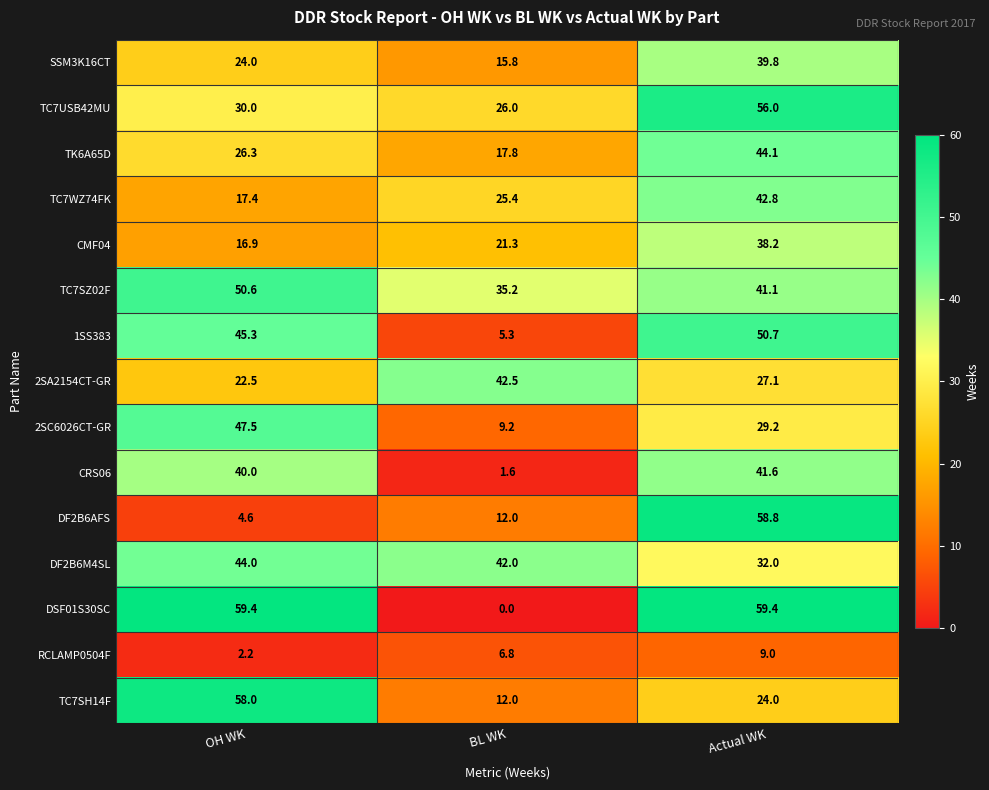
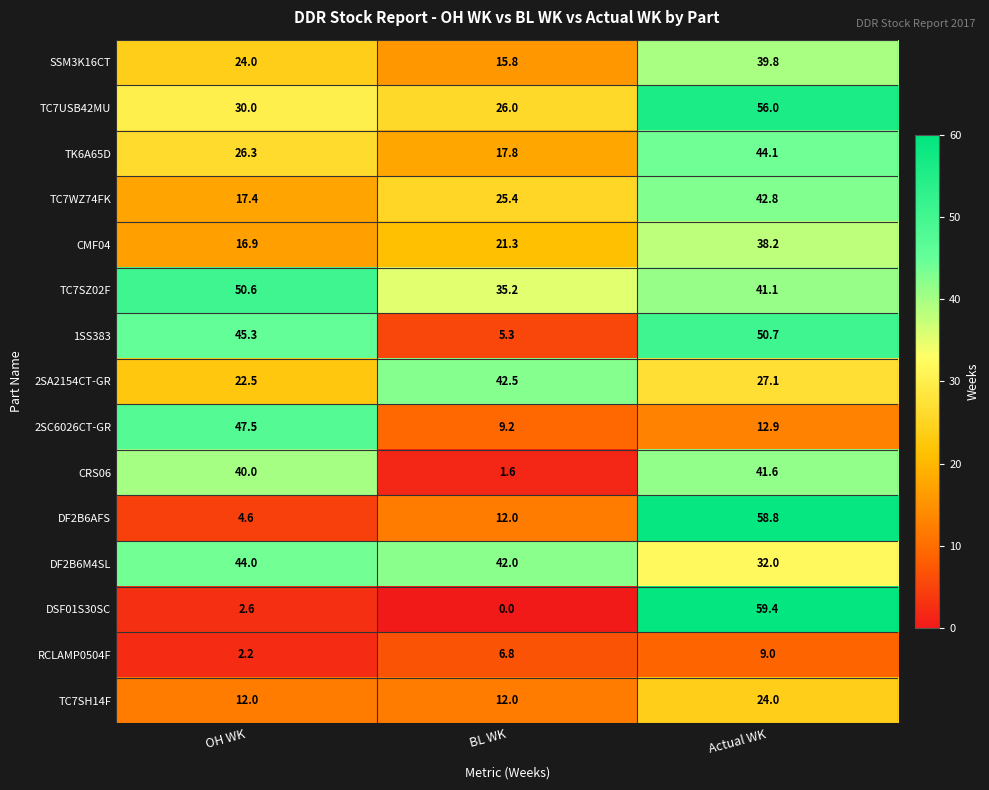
  {
    "SSM3K16CT": {
      "OH WK": 24.0,
      "BL WK": 15.8,
      "Actual WK": 39.8
    },
    "TC7USB42MU": {
      "OH WK": 30.0,
      "BL WK": 26.0,
      "Actual WK": 56.0
    },
    "TK6A65D": {
      "OH WK": 26.3,
      "BL WK": 17.8,
      "Actual WK": 44.1
    },
    "TC7WZ74FK": {
      "OH WK": 17.4,
      "BL WK": 25.4,
      "Actual WK": 42.8
    },
    "CMF04": {
      "OH WK": 16.9,
      "BL WK": 21.3,
      "Actual WK": 38.2
    },
    "TC7SZ02F": {
      "OH WK": 50.6,
      "BL WK": 35.2,
      "Actual WK": 41.1
    },
    "1SS383": {
      "OH WK": 45.3,
      "BL WK": 5.3,
      "Actual WK": 50.7
    },
    "2SA2154CT-GR": {
      "OH WK": 22.5,
      "BL WK": 42.5,
      "Actual WK": 27.1
    },
    "2SC6026CT-GR": {
      "OH WK": 47.5,
      "BL WK": 9.2,
-     "Actual WK": 29.2
+     "Actual WK": 12.9
    },
    "CRS06": {
      "OH WK": 40.0,
      "BL WK": 1.6,
      "Actual WK": 41.6
    },
    "DF2B6AFS": {
      "OH WK": 4.6,
      "BL WK": 12.0,
      "Actual WK": 58.8
    },
    "DF2B6M4SL": {
      "OH WK": 44.0,
      "BL WK": 42.0,
      "Actual WK": 32.0
    },
    "DSF01S30SC": {
-     "OH WK": 59.4,
+     "OH WK": 2.6,
      "BL WK": 0.0,
      "Actual WK": 59.4
    },
    "RCLAMP0504F": {
      "OH WK": 2.2,
      "BL WK": 6.8,
      "Actual WK": 9.0
    },
    "TC7SH14F": {
-     "OH WK": 58.0,
+     "OH WK": 12.0,
      "BL WK": 12.0,
      "Actual WK": 24.0
    }
  }
